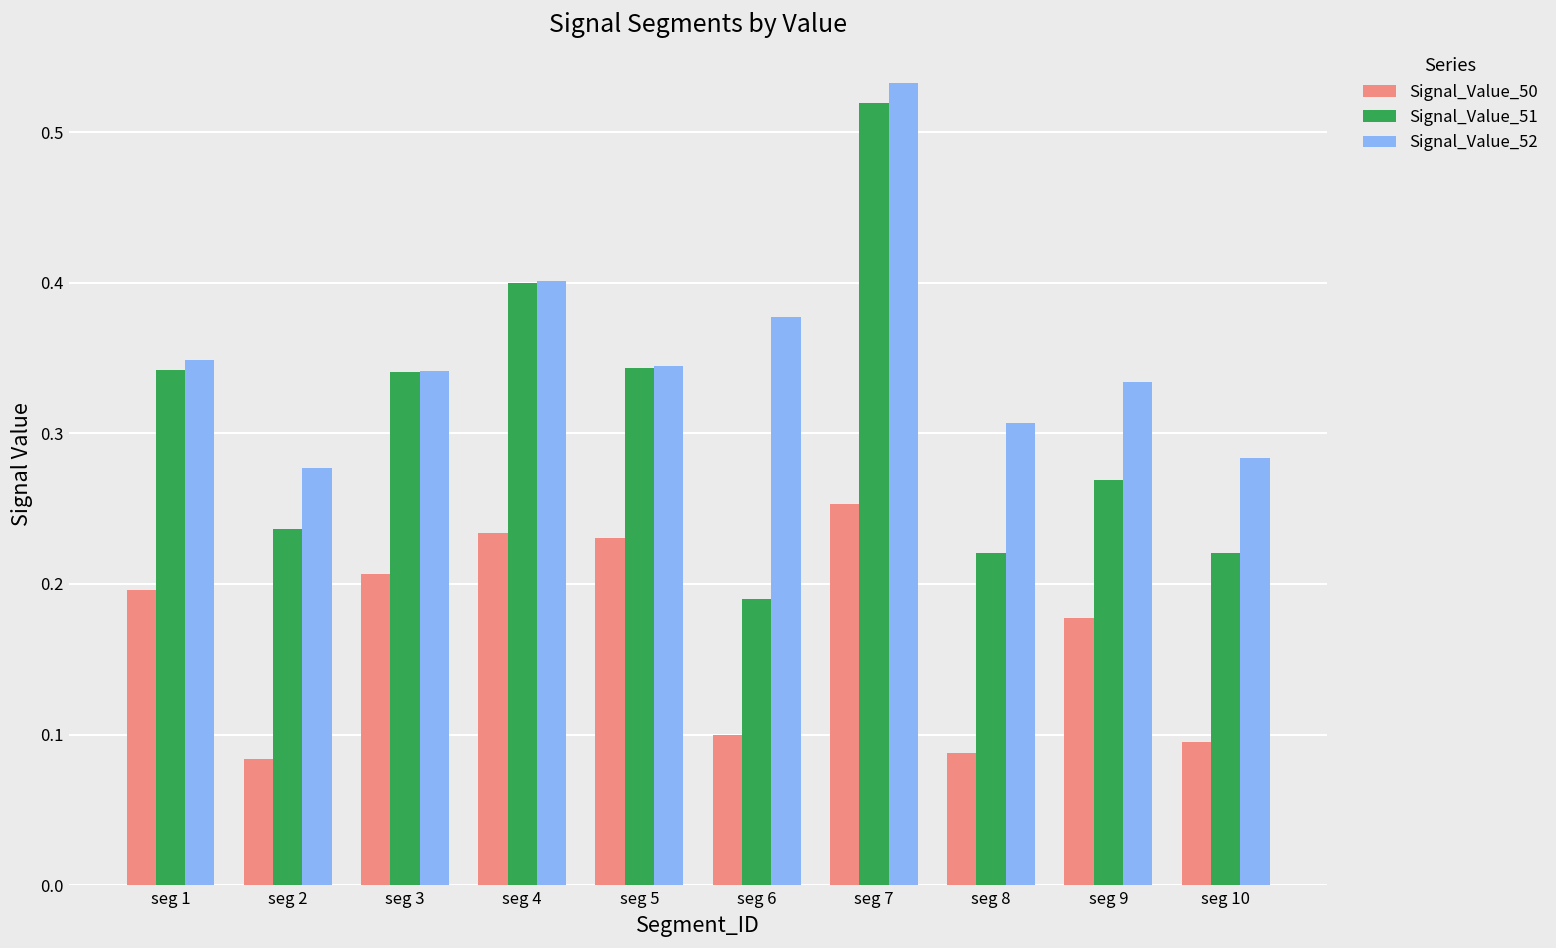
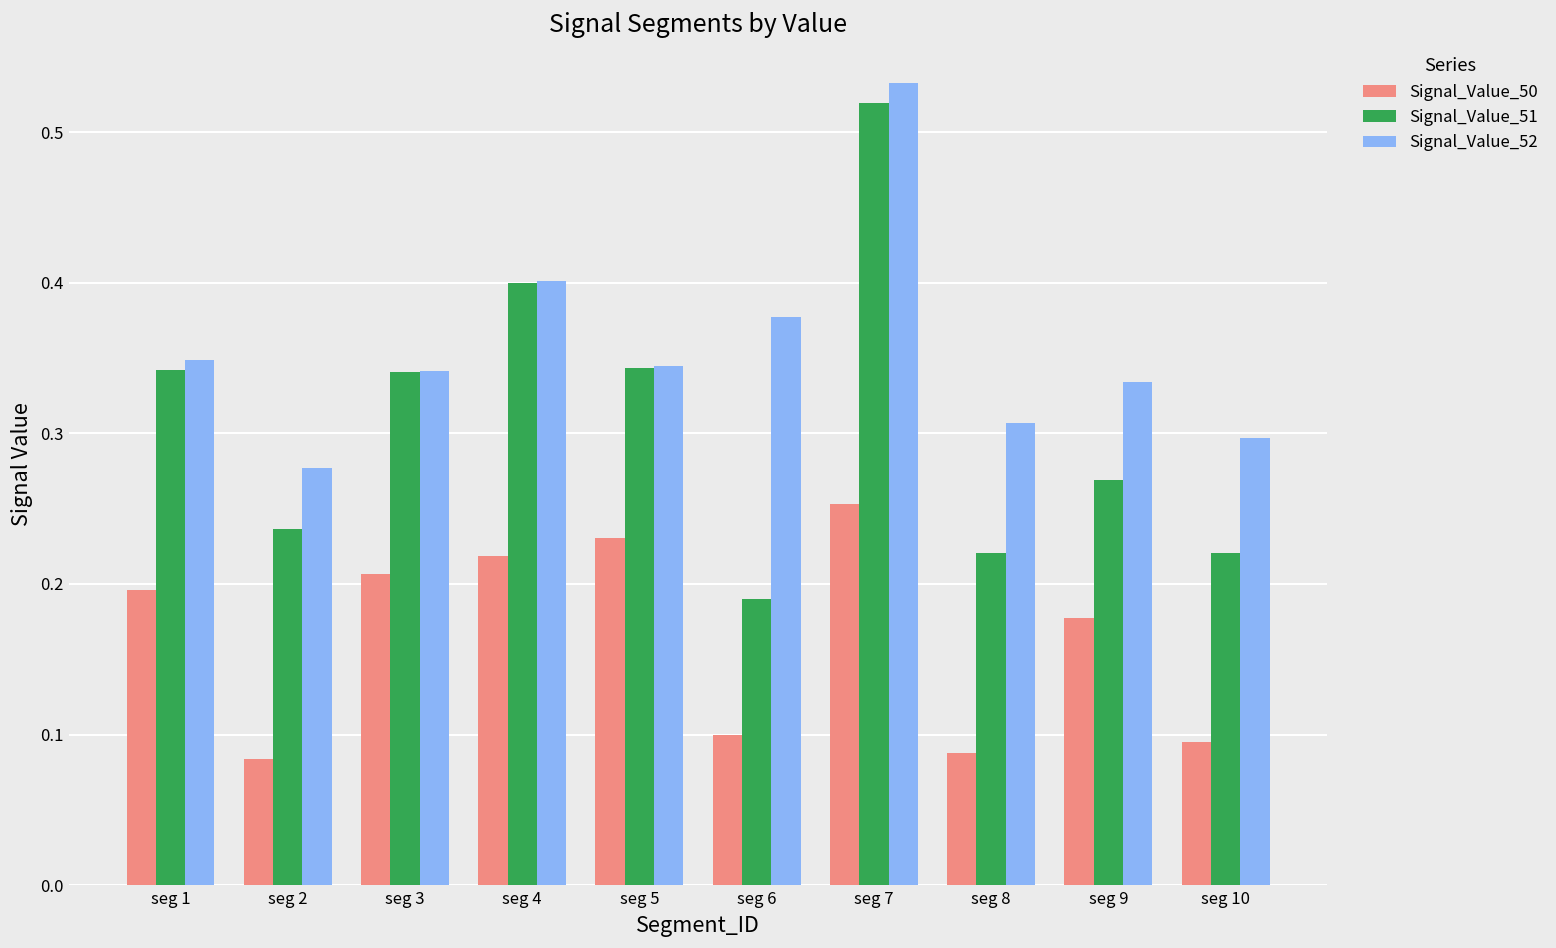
  {
    "Signal_Value_50": {
      "seg 1": 0.196,
      "seg 2": 0.084,
      "seg 3": 0.207,
-     "seg 4": 0.234,
+     "seg 4": 0.219,
      "seg 5": 0.231,
      "seg 6": 0.100,
      "seg 7": 0.253,
      "seg 8": 0.088,
      "seg 9": 0.177,
      "seg 10": 0.095
    },
    "Signal_Value_51": {
      "seg 1": 0.342,
      "seg 2": 0.237,
      "seg 3": 0.341,
      "seg 4": 0.400,
      "seg 5": 0.344,
      "seg 6": 0.190,
      "seg 7": 0.520,
      "seg 8": 0.221,
      "seg 9": 0.269,
      "seg 10": 0.221
    },
    "Signal_Value_52": {
      "seg 1": 0.349,
      "seg 2": 0.277,
      "seg 3": 0.342,
      "seg 4": 0.401,
      "seg 5": 0.345,
      "seg 6": 0.377,
      "seg 7": 0.533,
      "seg 8": 0.307,
      "seg 9": 0.334,
-     "seg 10": 0.284
+     "seg 10": 0.297
    }
  }
